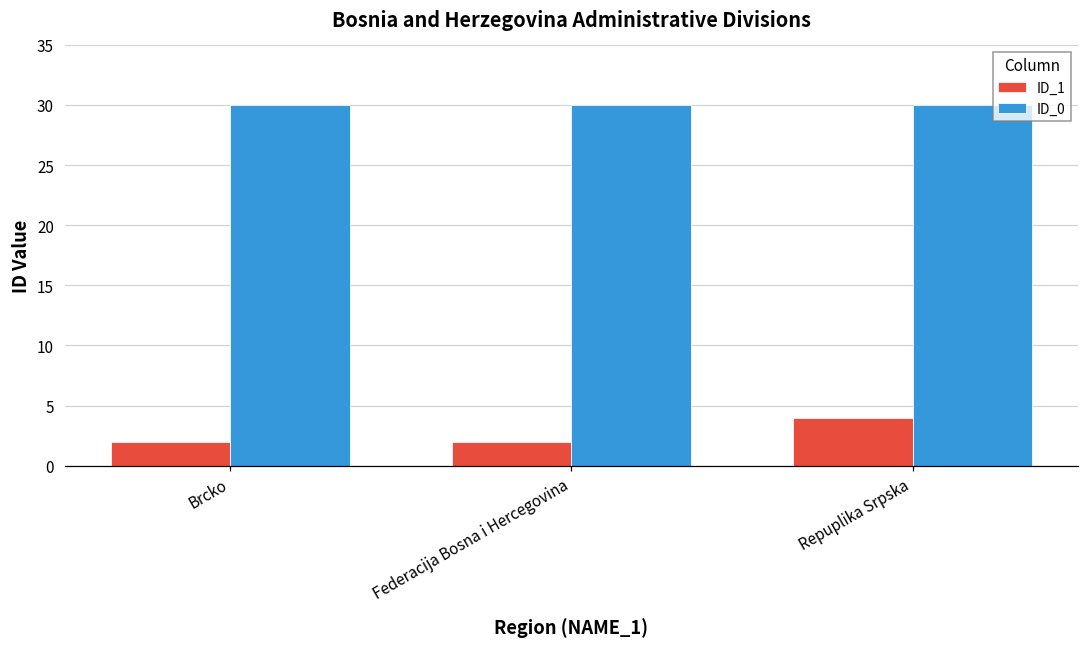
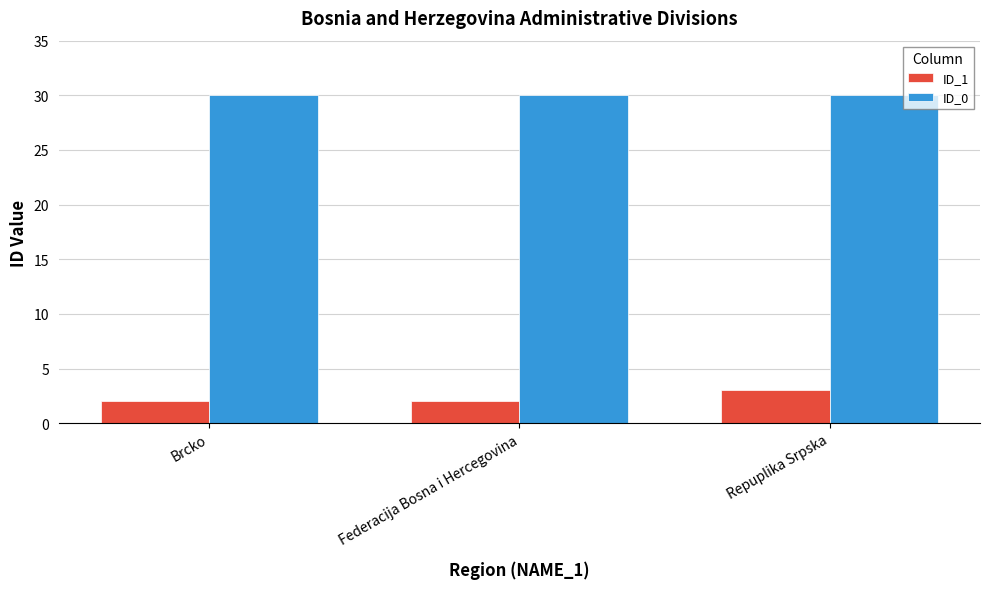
  {
    "ID_1": {
      "Brcko": 2,
      "Federacija Bosna i Hercegovina": 2,
-     "Repuplika Srpska": 4
+     "Repuplika Srpska": 3
    },
    "ID_0": {
      "Brcko": 30,
      "Federacija Bosna i Hercegovina": 30,
      "Repuplika Srpska": 30
    }
  }
